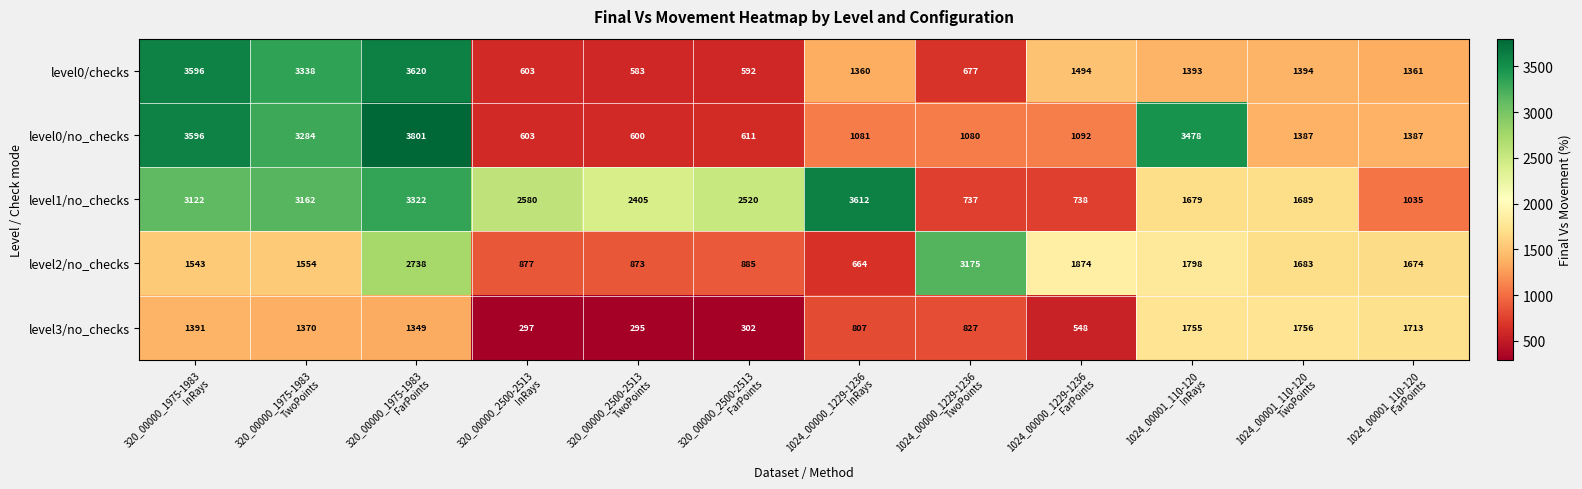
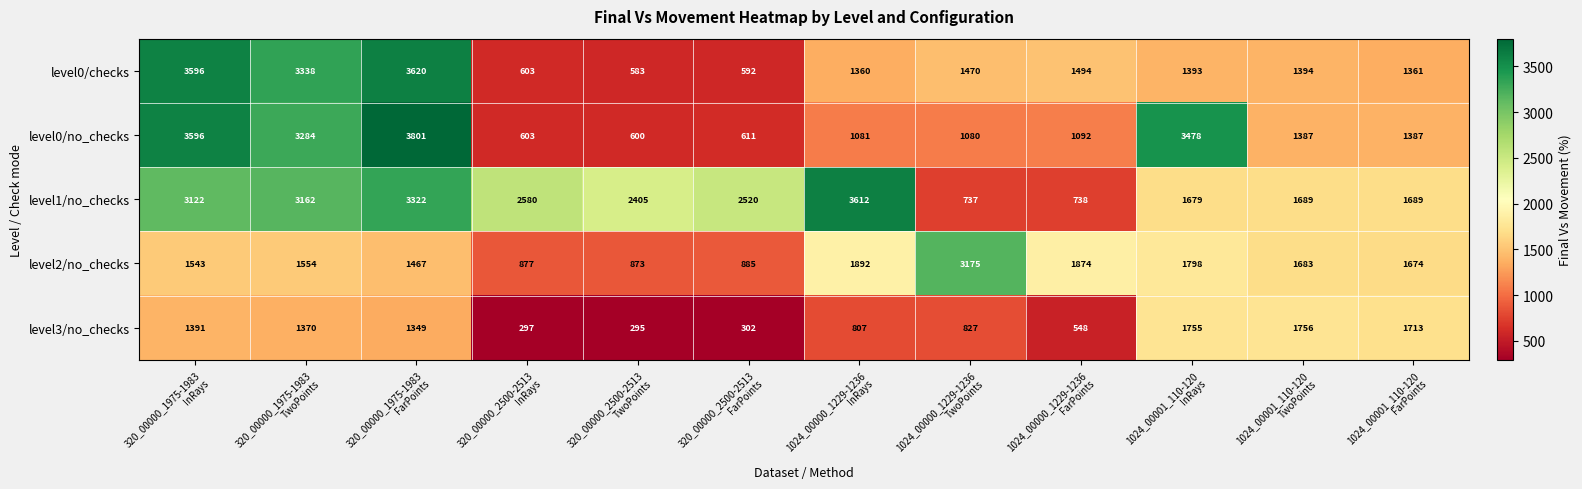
  {
    "level0/checks": {
      "320_00000_1975-1983 InRays": 3596,
      "320_00000_1975-1983 TwoPoints": 3338,
      "320_00000_1975-1983 FarPoints": 3620,
      "320_00000_2500-2513 InRays": 603,
      "320_00000_2500-2513 TwoPoints": 583,
      "320_00000_2500-2513 FarPoints": 592,
      "1024_00000_1229-1236 InRays": 1360,
-     "1024_00000_1229-1236 TwoPoints": 677,
+     "1024_00000_1229-1236 TwoPoints": 1470,
      "1024_00000_1229-1236 FarPoints": 1494,
      "1024_00001_110-120 InRays": 1393,
      "1024_00001_110-120 TwoPoints": 1394,
      "1024_00001_110-120 FarPoints": 1361
    },
    "level0/no_checks": {
      "320_00000_1975-1983 InRays": 3596,
      "320_00000_1975-1983 TwoPoints": 3284,
      "320_00000_1975-1983 FarPoints": 3801,
      "320_00000_2500-2513 InRays": 603,
      "320_00000_2500-2513 TwoPoints": 600,
      "320_00000_2500-2513 FarPoints": 611,
      "1024_00000_1229-1236 InRays": 1081,
      "1024_00000_1229-1236 TwoPoints": 1080,
      "1024_00000_1229-1236 FarPoints": 1092,
      "1024_00001_110-120 InRays": 3478,
      "1024_00001_110-120 TwoPoints": 1387,
      "1024_00001_110-120 FarPoints": 1387
    },
    "level1/no_checks": {
      "320_00000_1975-1983 InRays": 3122,
      "320_00000_1975-1983 TwoPoints": 3162,
      "320_00000_1975-1983 FarPoints": 3322,
      "320_00000_2500-2513 InRays": 2580,
      "320_00000_2500-2513 TwoPoints": 2405,
      "320_00000_2500-2513 FarPoints": 2520,
      "1024_00000_1229-1236 InRays": 3612,
      "1024_00000_1229-1236 TwoPoints": 737,
      "1024_00000_1229-1236 FarPoints": 738,
      "1024_00001_110-120 InRays": 1679,
      "1024_00001_110-120 TwoPoints": 1689,
-     "1024_00001_110-120 FarPoints": 1035
+     "1024_00001_110-120 FarPoints": 1689
    },
    "level2/no_checks": {
      "320_00000_1975-1983 InRays": 1543,
      "320_00000_1975-1983 TwoPoints": 1554,
-     "320_00000_1975-1983 FarPoints": 2738,
+     "320_00000_1975-1983 FarPoints": 1467,
      "320_00000_2500-2513 InRays": 877,
      "320_00000_2500-2513 TwoPoints": 873,
      "320_00000_2500-2513 FarPoints": 885,
-     "1024_00000_1229-1236 InRays": 664,
+     "1024_00000_1229-1236 InRays": 1892,
      "1024_00000_1229-1236 TwoPoints": 3175,
      "1024_00000_1229-1236 FarPoints": 1874,
      "1024_00001_110-120 InRays": 1798,
      "1024_00001_110-120 TwoPoints": 1683,
      "1024_00001_110-120 FarPoints": 1674
    },
    "level3/no_checks": {
      "320_00000_1975-1983 InRays": 1391,
      "320_00000_1975-1983 TwoPoints": 1370,
      "320_00000_1975-1983 FarPoints": 1349,
      "320_00000_2500-2513 InRays": 297,
      "320_00000_2500-2513 TwoPoints": 295,
      "320_00000_2500-2513 FarPoints": 302,
      "1024_00000_1229-1236 InRays": 807,
      "1024_00000_1229-1236 TwoPoints": 827,
      "1024_00000_1229-1236 FarPoints": 548,
      "1024_00001_110-120 InRays": 1755,
      "1024_00001_110-120 TwoPoints": 1756,
      "1024_00001_110-120 FarPoints": 1713
    }
  }
